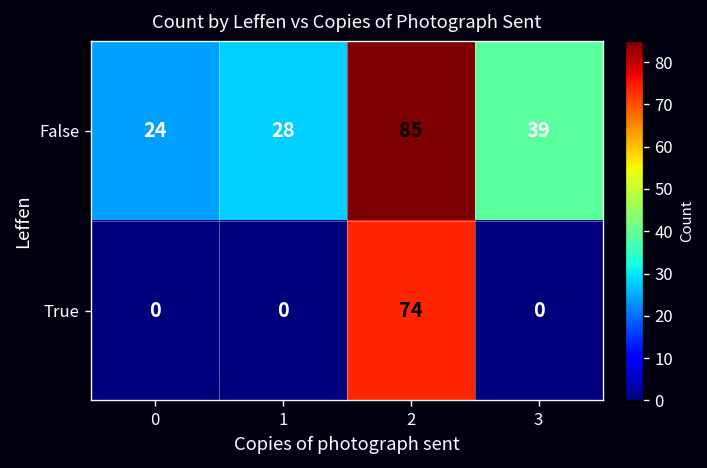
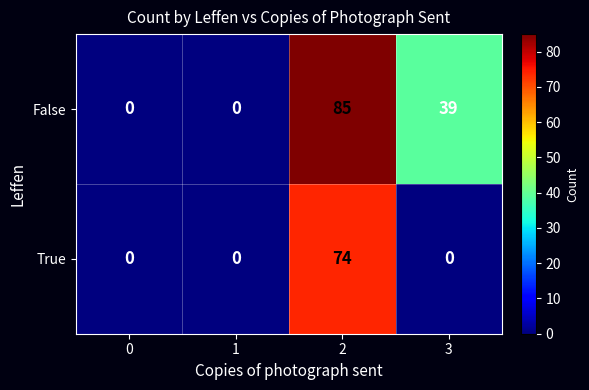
  {
    "False": {
-     "0": 24,
-     "1": 28,
+     "0": 0,
+     "1": 0,
      "2": 85,
      "3": 39
    },
    "True": {
      "0": 0,
      "1": 0,
      "2": 74,
      "3": 0
    }
  }
